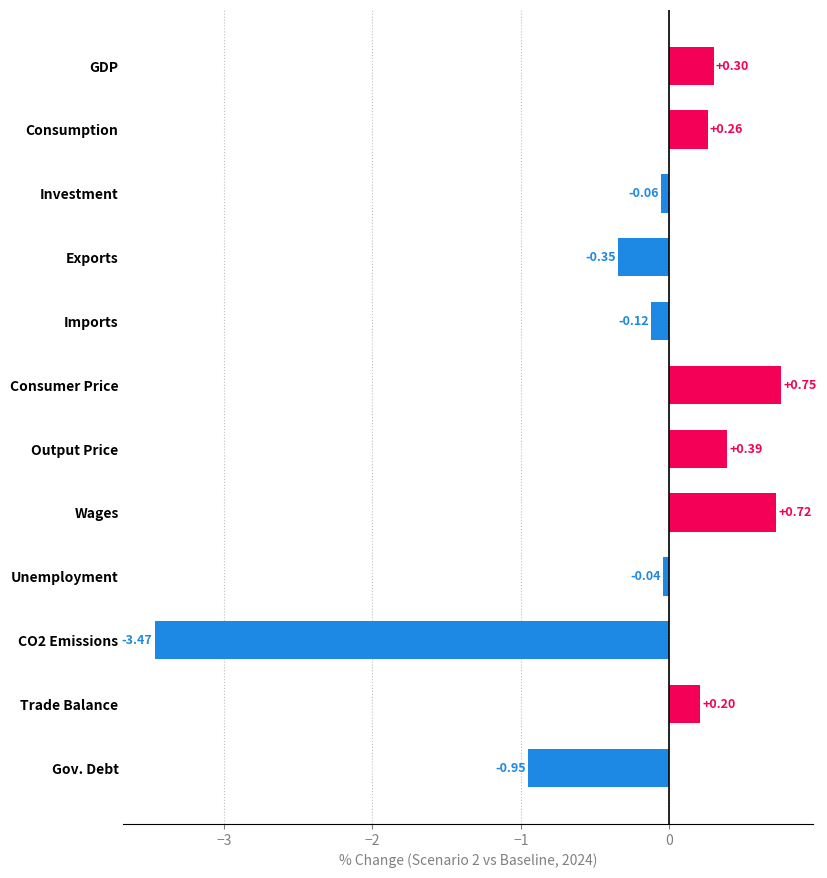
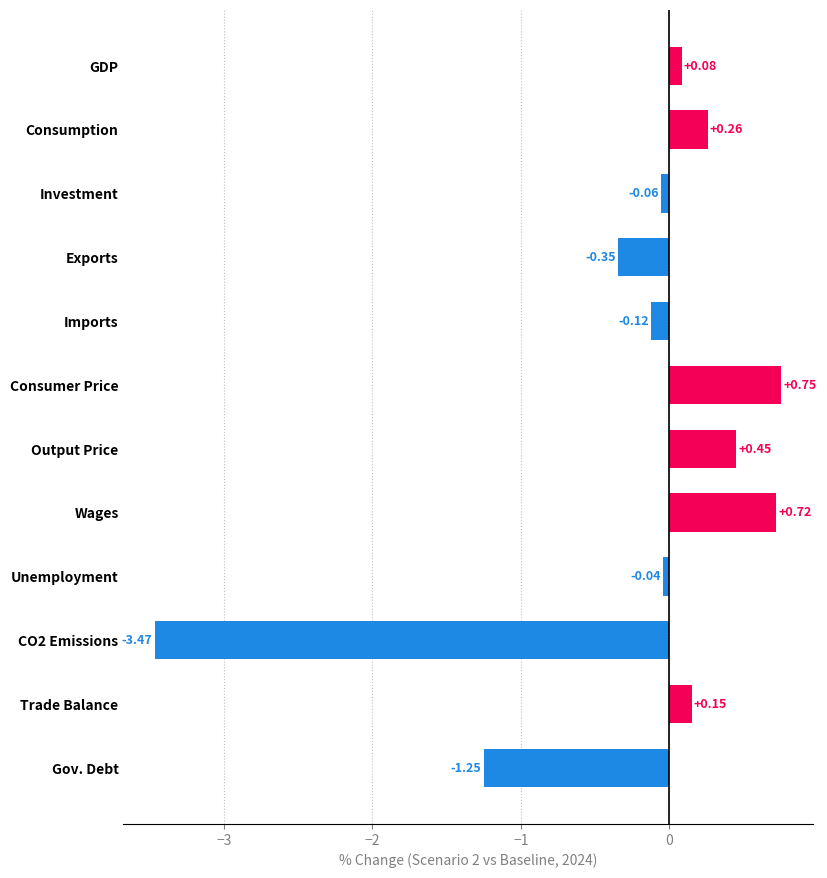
  {
-   "GDP": "+0.30",
+   "GDP": "+0.08",
    "Consumption": "+0.26",
    "Investment": "-0.06",
    "Exports": "-0.35",
    "Imports": "-0.12",
    "Consumer Price": "+0.75",
-   "Output Price": "+0.39",
+   "Output Price": "+0.45",
    "Wages": "+0.72",
    "Unemployment": "-0.04",
    "CO2 Emissions": "-3.47",
-   "Trade Balance": "+0.20",
-   "Gov. Debt": "-0.95"
+   "Trade Balance": "+0.15",
+   "Gov. Debt": "-1.25"
  }
